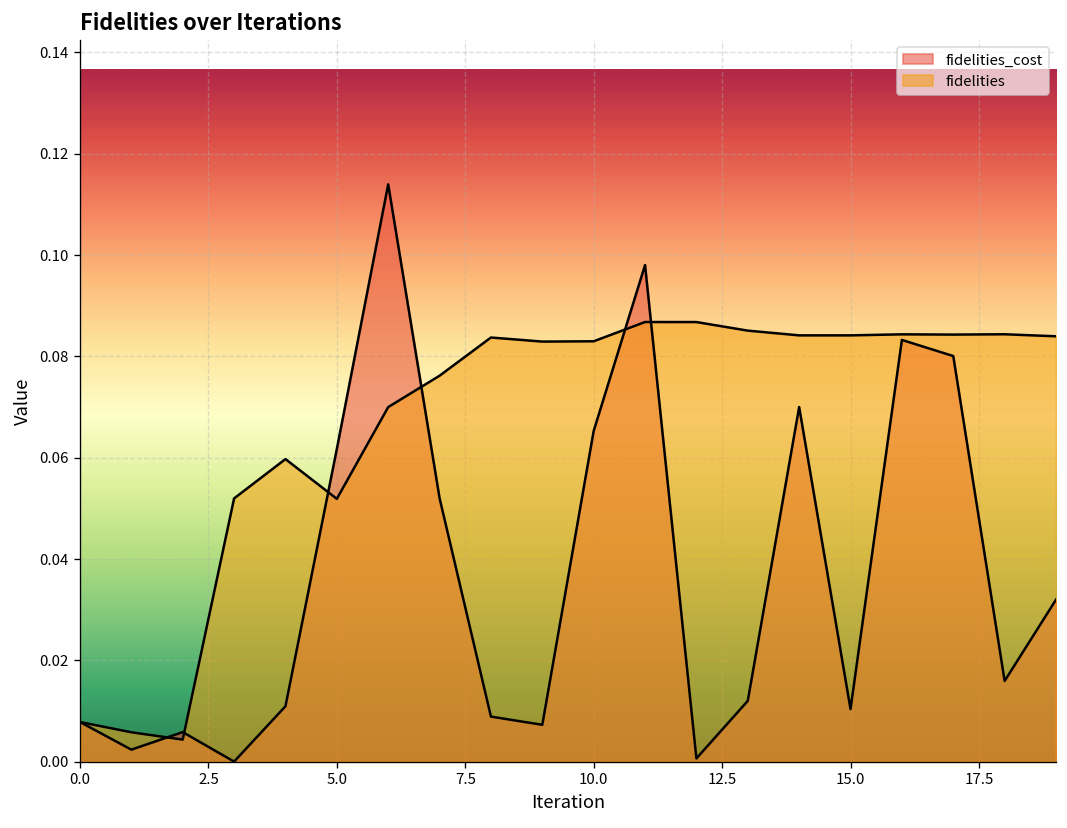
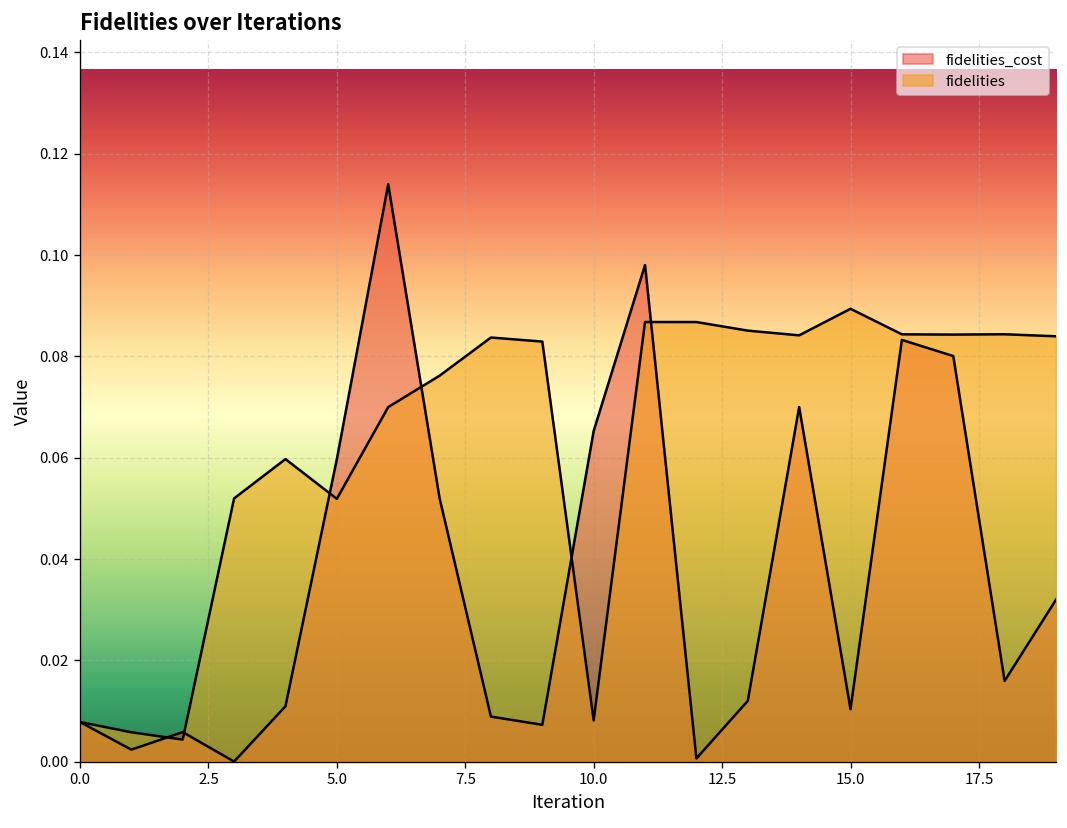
  {
    "fidelities_cost": {
-     "5.0": 0.062,
+     "5.0": 0.060,
      "10.0": 0.065,
      "15.0": 0.010
    },
    "fidelities": {
      "5.0": 0.052,
-     "10.0": 0.083,
-     "15.0": 0.084
+     "10.0": 0.008,
+     "15.0": 0.089
    }
  }
